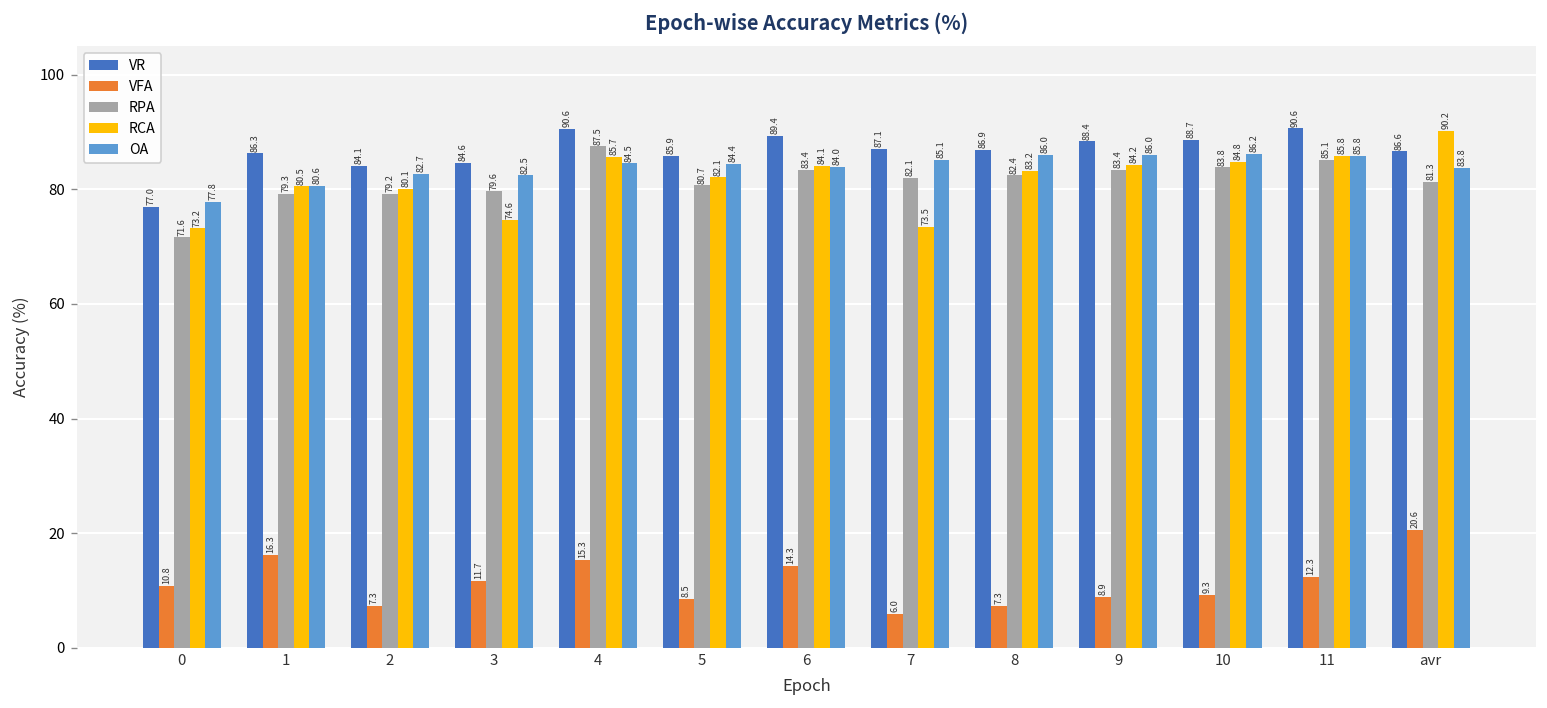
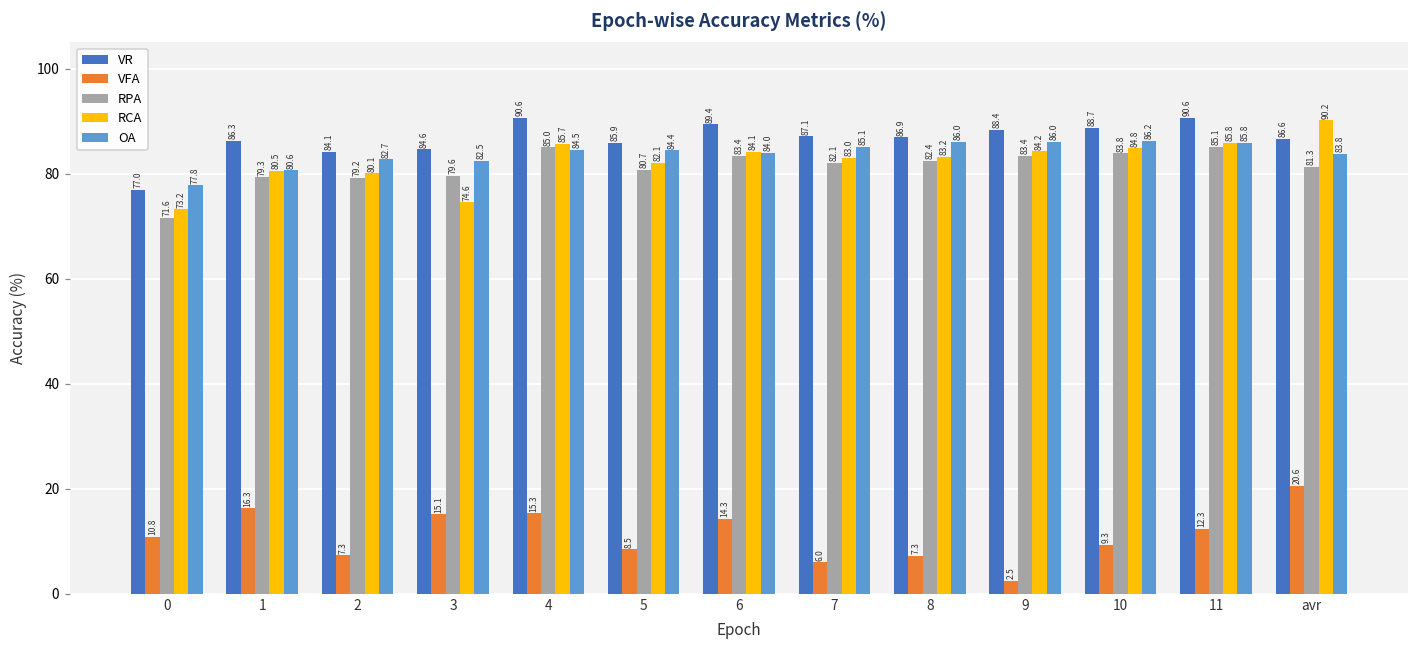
  {
    "VFA": {
      "0": 10.8,
      "1": 16.3,
      "2": 7.3,
-     "3": 11.7,
+     "3": 15.1,
      "4": 15.3,
      "5": 8.5,
      "6": 14.3,
      "7": 6.0,
      "8": 7.3,
-     "9": 8.9,
+     "9": 2.5,
      "10": 9.3,
      "11": 12.3,
      "avr": 20.6
    },
    "RPA": {
      "0": 71.6,
      "1": 79.3,
      "2": 79.2,
      "3": 79.6,
-     "4": 87.5,
+     "4": 85.0,
      "5": 80.7,
      "6": 83.4,
      "7": 82.1,
      "8": 82.4,
      "9": 83.4,
      "10": 83.8,
      "11": 85.1,
      "avr": 81.3
    },
    "RCA": {
      "0": 73.2,
      "1": 80.5,
      "2": 80.1,
      "3": 74.6,
      "4": 85.7,
      "5": 82.1,
      "6": 84.1,
-     "7": 73.5,
+     "7": 83.0,
      "8": 83.2,
      "9": 84.2,
      "10": 84.8,
      "11": 85.8,
      "avr": 90.2
    }
  }
